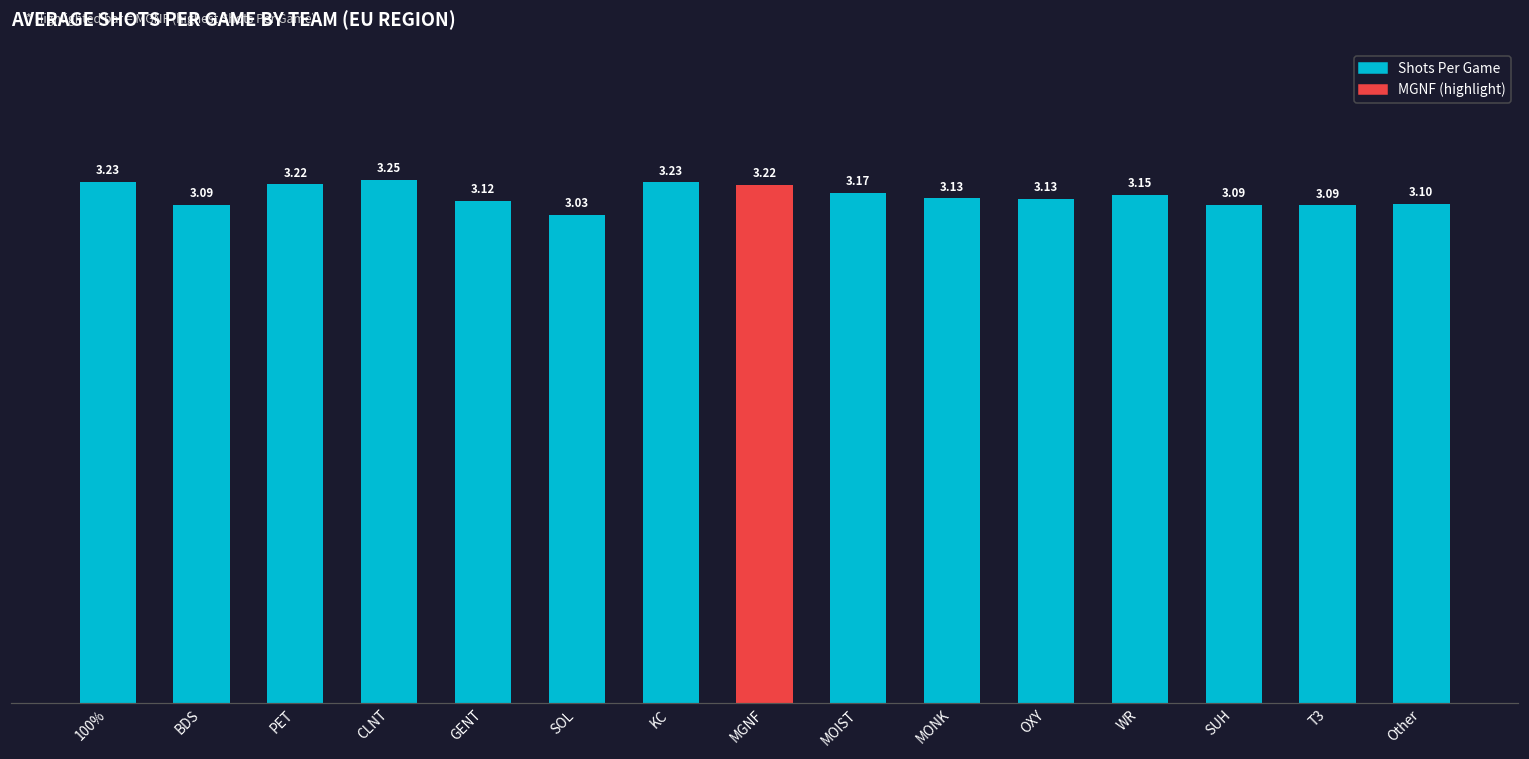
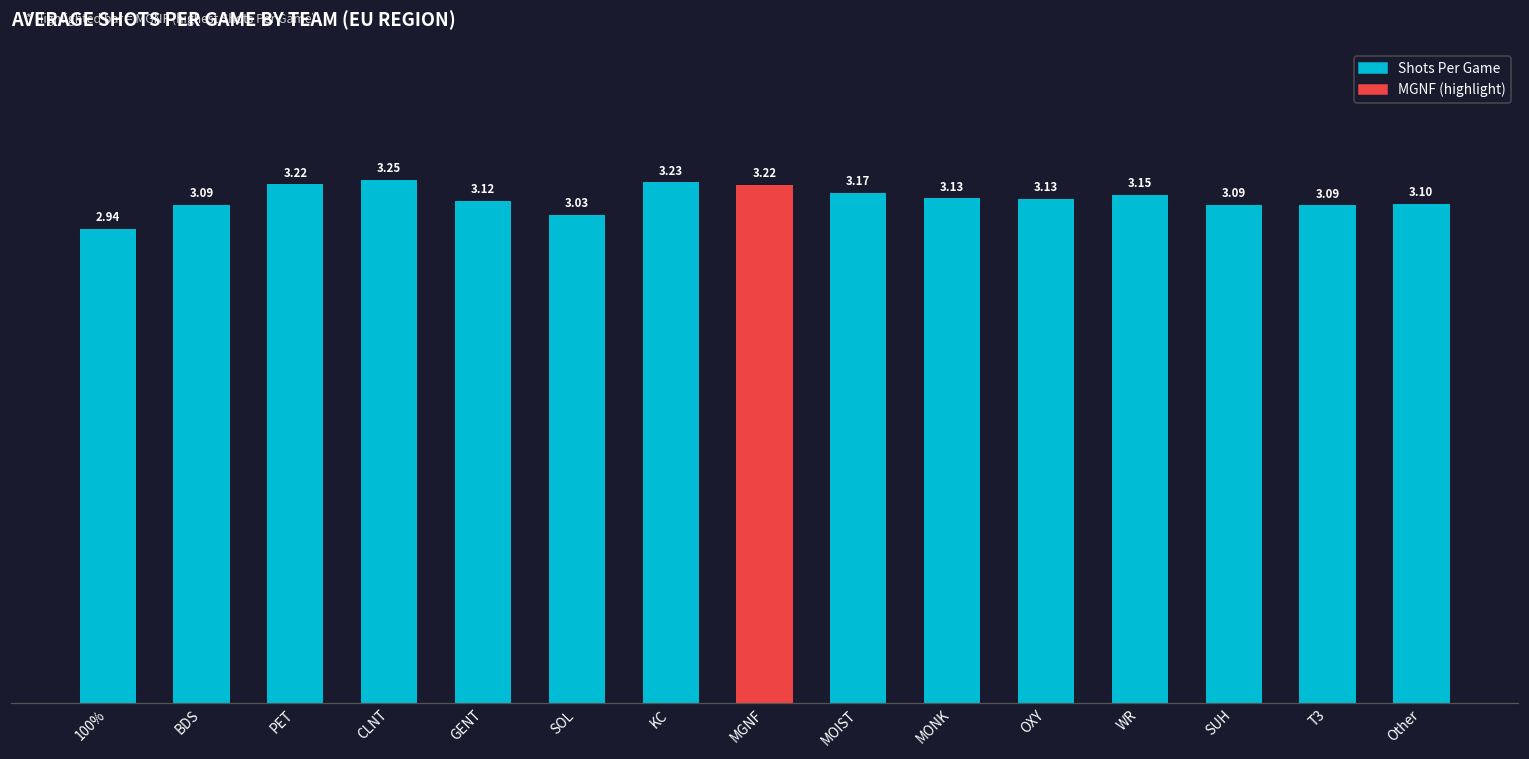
  {
-   "100%": 3.23,
+   "100%": 2.94,
    "BDS": 3.09,
    "PET": 3.22,
    "CLNT": 3.25,
    "GENT": 3.12,
    "SOL": 3.03,
    "KC": 3.23,
    "MGNF": 3.22,
    "MOIST": 3.17,
    "MONK": 3.13,
    "OXY": 3.13,
    "WR": 3.15,
    "SUH": 3.09,
    "T3": 3.09,
    "Other": 3.10
  }
